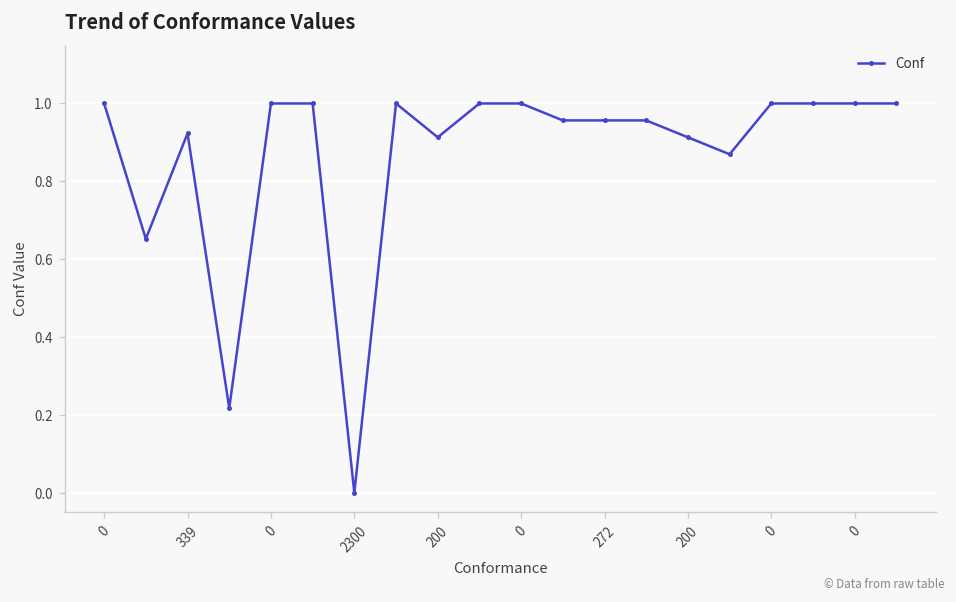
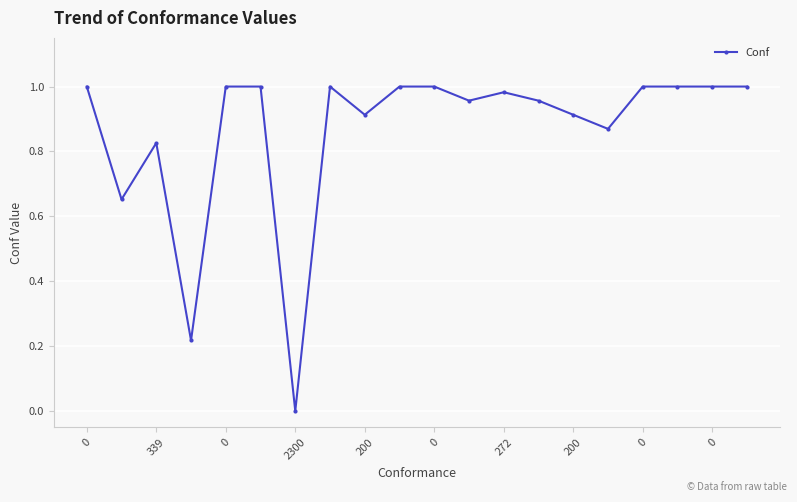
  {
-   "339": 0.92,
+   "339": 0.83,
    "2300": 0.00,
-   "272": 0.96
+   "272": 0.98
  }
